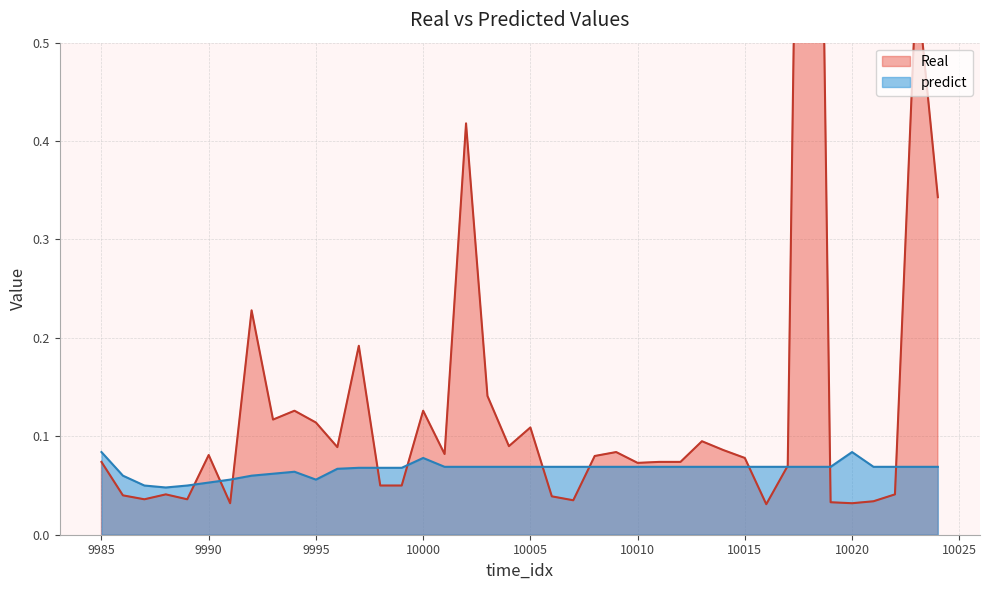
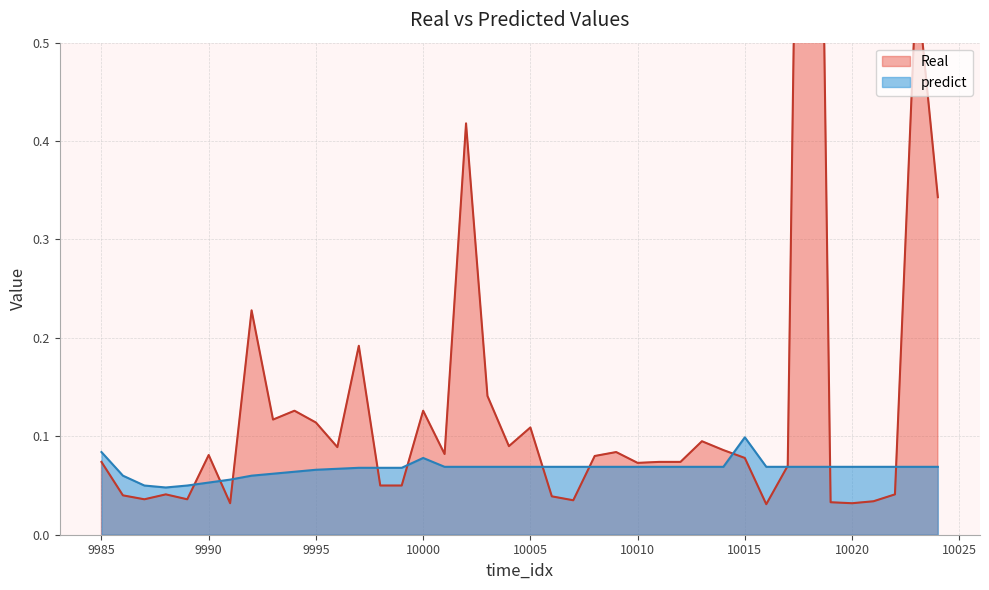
  {
    "Real": {
      "9985": 0.07,
      "9990": 0.08,
      "9995": 0.11,
      "10000": 0.13,
      "10005": 0.11,
      "10010": 0.07,
      "10015": 0.08,
      "10020": 0.03
    },
    "predict": {
      "9985": 0.08,
      "9990": 0.05,
-     "9995": 0.06,
+     "9995": 0.07,
      "10000": 0.08,
      "10005": 0.07,
      "10010": 0.07,
-     "10015": 0.07,
-     "10020": 0.08
+     "10015": 0.10,
+     "10020": 0.07
    }
  }
